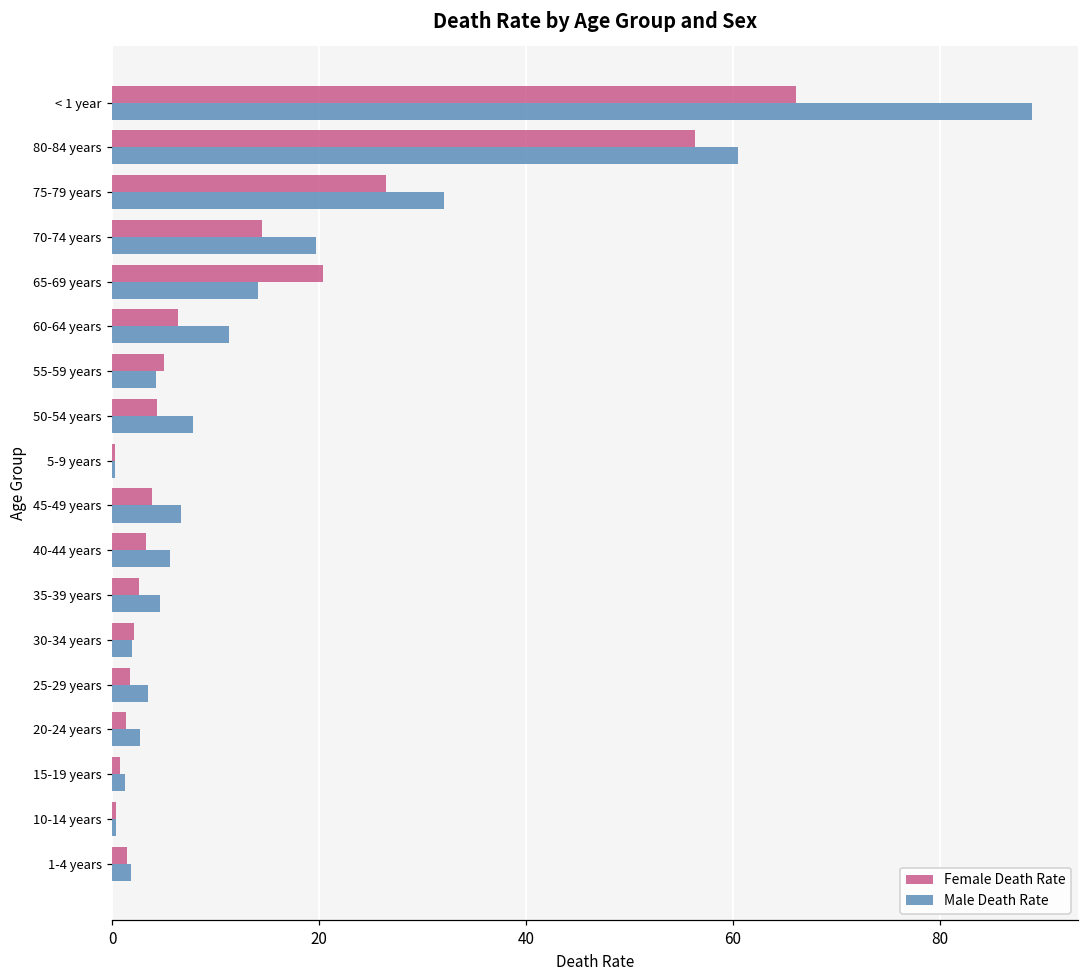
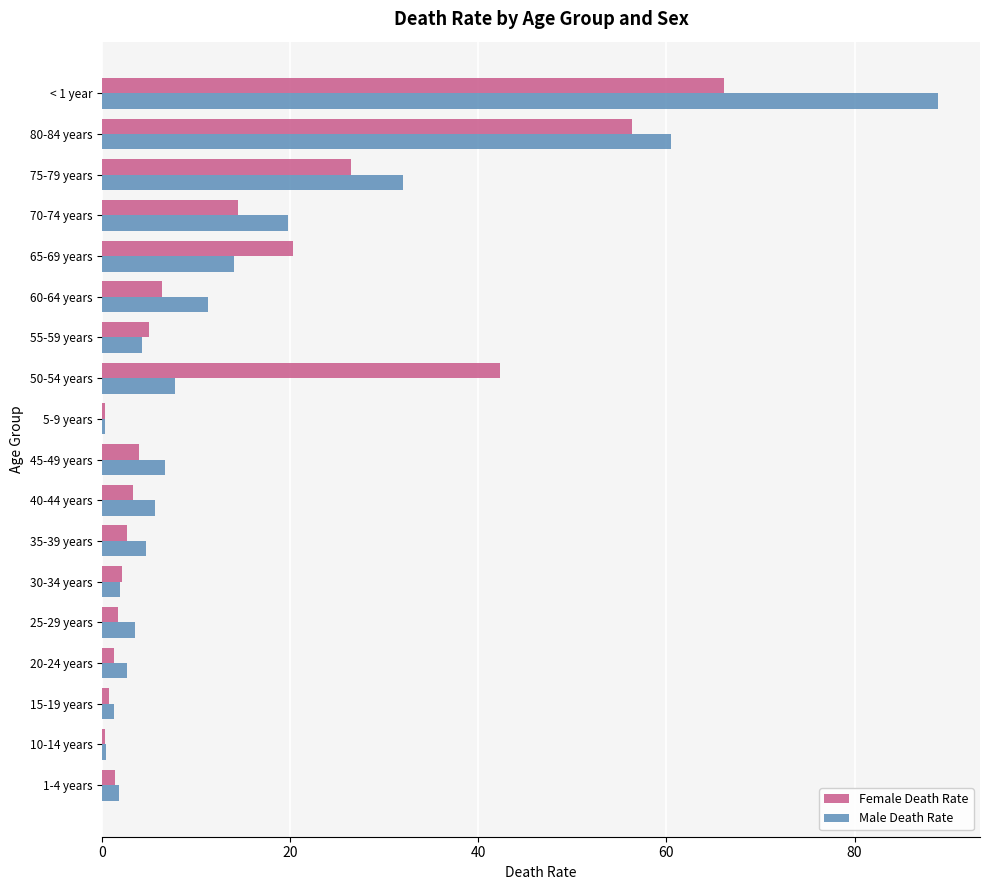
  {
    "Female Death Rate": {
      "< 1 year": 66,
      "80-84 years": 56,
      "75-79 years": 26,
      "70-74 years": 14,
      "65-69 years": 20,
      "60-64 years": 6,
      "55-59 years": 5,
-     "50-54 years": 4,
+     "50-54 years": 42,
      "5-9 years": 0,
      "45-49 years": 4,
      "40-44 years": 3,
      "35-39 years": 3,
      "30-34 years": 2,
      "25-29 years": 2,
      "20-24 years": 1,
      "15-19 years": 1,
      "10-14 years": 0,
      "1-4 years": 1
    },
    "Male Death Rate": {
      "< 1 year": 89,
      "80-84 years": 61,
      "75-79 years": 32,
      "70-74 years": 20,
      "65-69 years": 14,
      "60-64 years": 11,
      "55-59 years": 4,
      "50-54 years": 8,
      "5-9 years": 0,
      "45-49 years": 7,
      "40-44 years": 6,
      "35-39 years": 5,
      "30-34 years": 2,
      "25-29 years": 3,
      "20-24 years": 3,
      "15-19 years": 1,
      "10-14 years": 0,
      "1-4 years": 2
    }
  }
